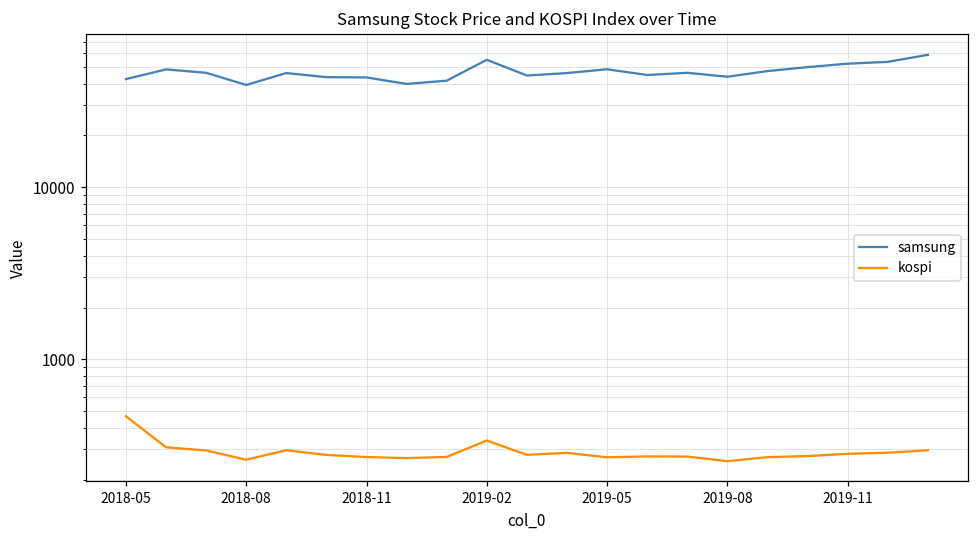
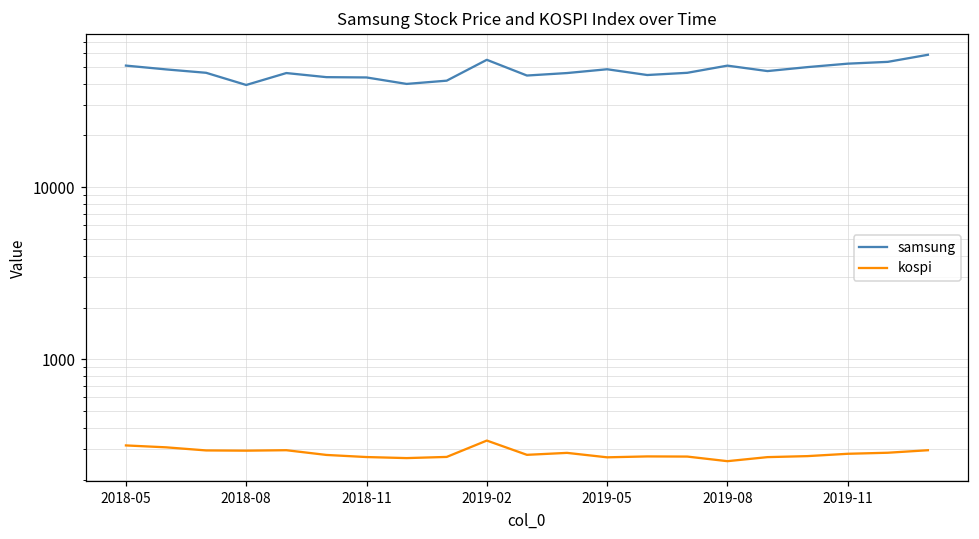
  {
    "samsung": {
-     "2018-05": 42000,
+     "2018-05": 51000,
      "2018-08": 39000,
      "2018-11": 43000,
      "2019-02": 55000,
      "2019-05": 48000,
-     "2019-08": 44000,
+     "2019-08": 51000,
      "2019-11": 52000
    },
    "kospi": {
-     "2018-05": 470,
-     "2018-08": 260,
+     "2018-05": 320,
+     "2018-08": 290,
      "2018-11": 270,
      "2019-02": 340,
      "2019-05": 270,
      "2019-08": 260,
      "2019-11": 280
    }
  }
